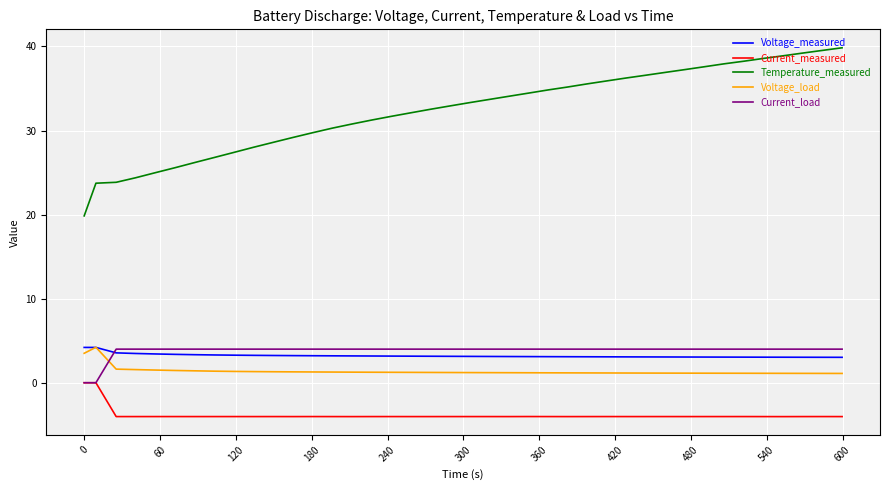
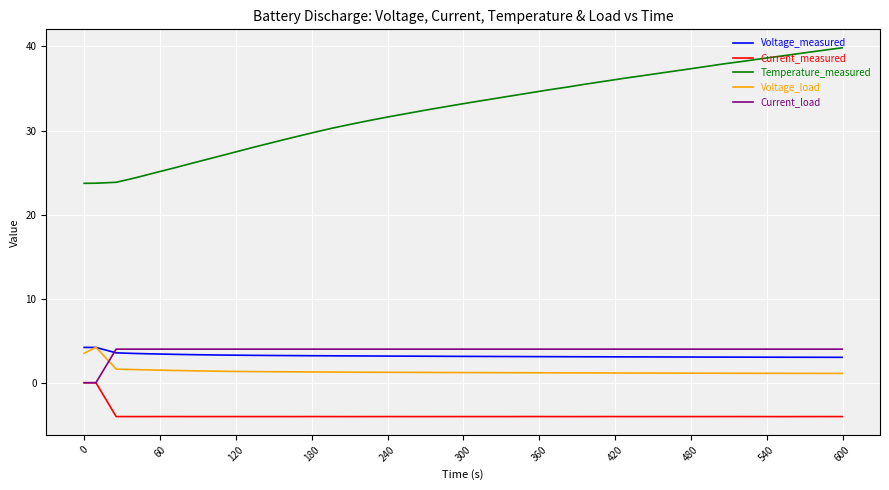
  {
    "Voltage_measured": {
      "0": 4
    },
    "Temperature_measured": {
-     "0": 20
+     "0": 24
    },
    "Voltage_load": {
      "0": 4
    }
  }
